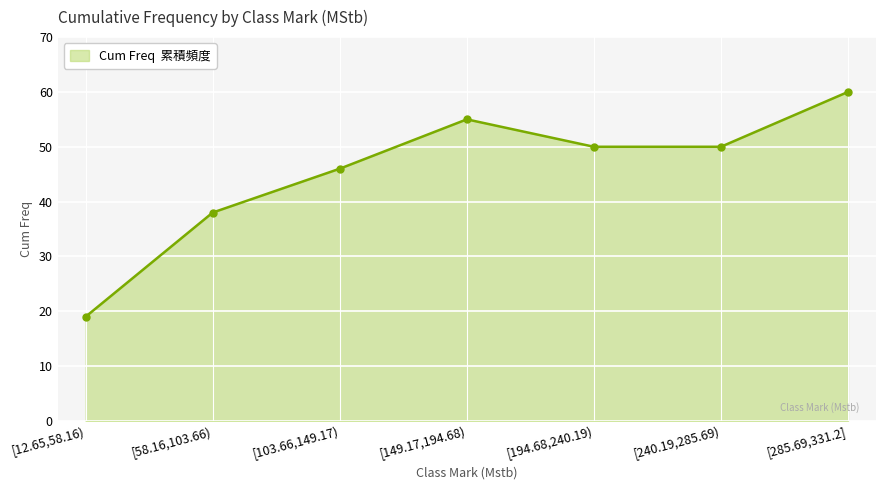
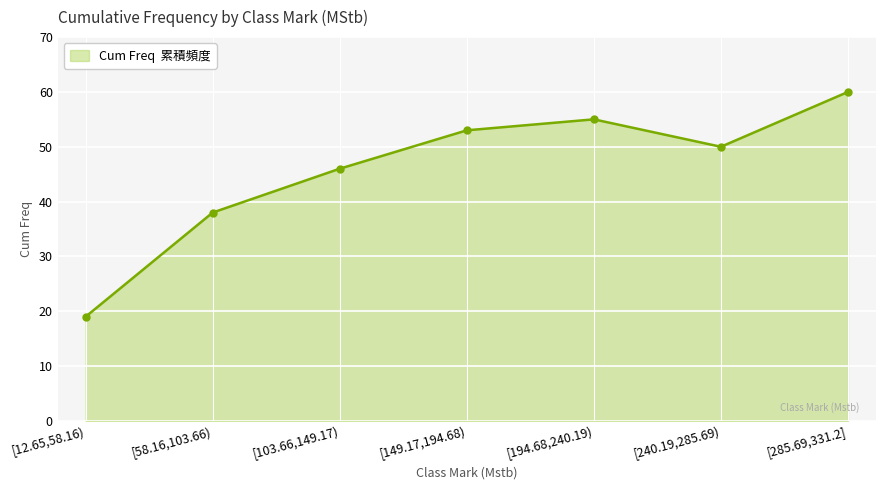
  {
    "[12.65,58.16)": 19,
    "[58.16,103.66)": 38,
    "[103.66,149.17)": 46,
-   "[149.17,194.68)": 55,
-   "[194.68,240.19)": 50,
+   "[149.17,194.68)": 53,
+   "[194.68,240.19)": 55,
    "[240.19,285.69)": 50,
    "[285.69,331.2]": 60
  }
